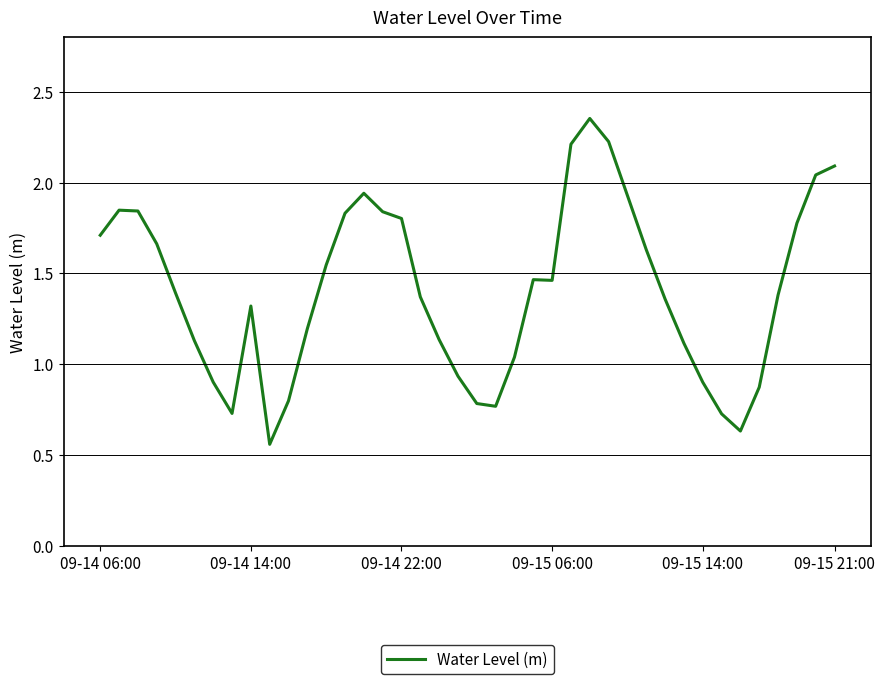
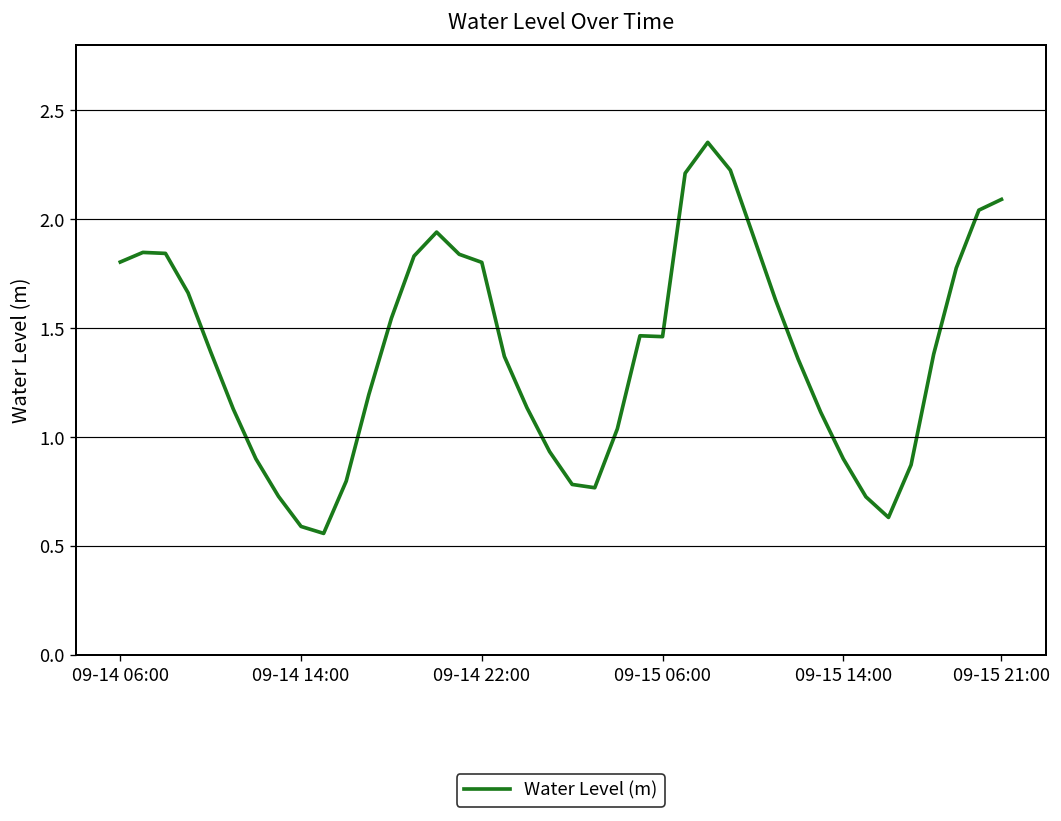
  {
-   "09-14 06:00": 1.71,
-   "09-14 14:00": 1.32,
+   "09-14 06:00": 1.80,
+   "09-14 14:00": 0.59,
    "09-14 22:00": 1.80,
    "09-15 06:00": 1.46,
    "09-15 14:00": 0.90,
    "09-15 21:00": 2.09
  }
